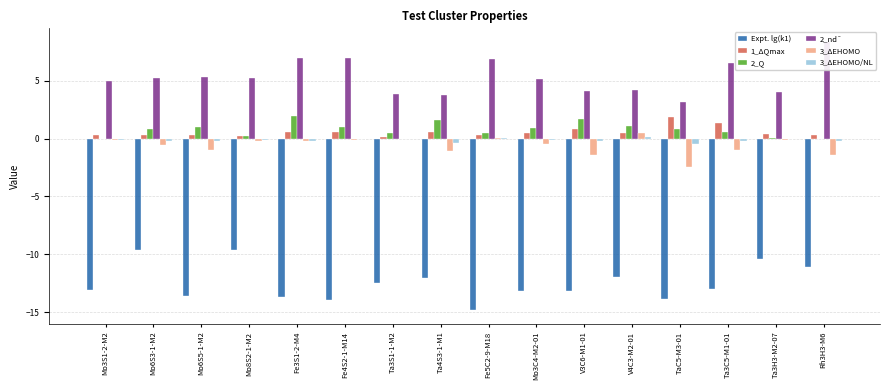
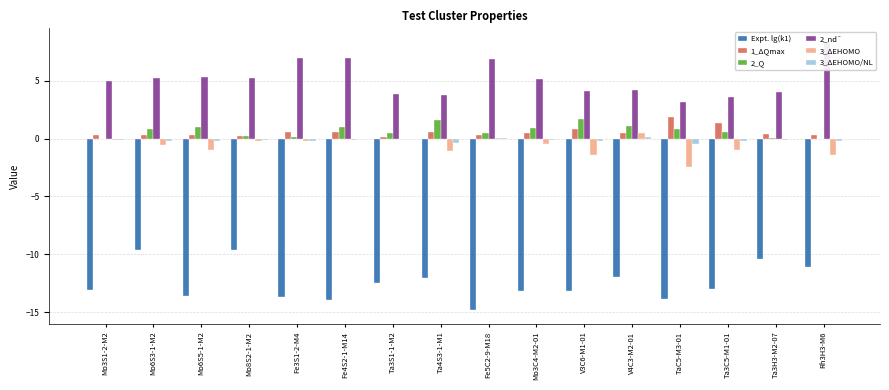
  {
    "Expt. lg(k1)": {
      "Mo3S1-2-M2": -13.1,
      "Mo6S3-1-M2": -9.6,
      "Mo6S5-1-M2": -13.6,
      "Mo8S2-1-M2": -9.6,
      "Fe3S1-2-M4": -13.7,
      "Fe4S2-1-M14": -14.0,
      "Ta3S1-1-M2": -12.4,
      "Ta4S3-1-M1": -12.1,
      "Fe5C2-9-M18": -14.8,
      "Mo3C4-M2-01": -13.1,
      "V3C6-M1-01": -13.1,
      "V4C3-M2-01": -12.0,
      "TaC5-M3-01": -13.8,
      "Ta3C5-M1-01": -13.0,
      "Ta3H3-M2-07": -10.4,
      "Rh3H3-M6": -11.1
    },
    "1_ΔQmax": {
      "Mo3S1-2-M2": 0.3,
      "Mo6S3-1-M2": 0.3,
      "Mo6S5-1-M2": 0.3,
      "Fe3S1-2-M4": 0.6,
      "Fe4S2-1-M14": 0.6,
      "Ta4S3-1-M1": 0.5,
      "Fe5C2-9-M18": 0.3,
      "Mo3C4-M2-01": 0.4,
      "V3C6-M1-01": 0.9,
      "V4C3-M2-01": 0.5,
      "TaC5-M3-01": 1.9,
      "Ta3C5-M1-01": 1.3,
      "Ta3H3-M2-07": 0.4,
      "Rh3H3-M6": 0.3
    },
    "2_Q": {
      "Mo6S3-1-M2": 0.8,
      "Mo6S5-1-M2": 1.0,
-     "Fe3S1-2-M4": 1.9,
+     "Fe3S1-2-M4": 0.1,
      "Fe4S2-1-M14": 1.0,
      "Ta3S1-1-M2": 0.5,
      "Ta4S3-1-M1": 1.6,
      "Fe5C2-9-M18": 0.5,
      "Mo3C4-M2-01": 0.9,
      "V3C6-M1-01": 1.7,
      "V4C3-M2-01": 1.1,
      "TaC5-M3-01": 0.9,
      "Ta3C5-M1-01": 0.6
    },
    "2_nd¯": {
      "Mo3S1-2-M2": 4.9,
      "Mo6S3-1-M2": 5.3,
      "Mo6S5-1-M2": 5.3,
      "Mo8S2-1-M2": 5.2,
      "Fe3S1-2-M4": 6.9,
      "Fe4S2-1-M14": 6.9,
      "Ta3S1-1-M2": 3.8,
      "Ta4S3-1-M1": 3.8,
      "Fe5C2-9-M18": 6.9,
      "Mo3C4-M2-01": 5.1,
      "V3C6-M1-01": 4.1,
      "V4C3-M2-01": 4.2,
      "TaC5-M3-01": 3.2,
-     "Ta3C5-M1-01": 6.6,
+     "Ta3C5-M1-01": 3.6,
      "Ta3H3-M2-07": 4.0
    },
    "3_ΔEHOMO": {
      "Mo6S3-1-M2": -0.6,
      "Mo6S5-1-M2": -1.0,
      "Mo8S2-1-M2": -0.2,
      "Fe3S1-2-M4": -0.2,
      "Ta4S3-1-M1": -1.1,
      "Mo3C4-M2-01": -0.5,
      "V3C6-M1-01": -1.5,
      "V4C3-M2-01": 0.5,
      "TaC5-M3-01": -2.5,
      "Ta3C5-M1-01": -1.0,
      "Rh3H3-M6": -1.5
    },
    "3_ΔEHOMO/NL": {
      "Fe3S1-2-M4": -0.2,
      "Ta4S3-1-M1": -0.4,
      "V3C6-M1-01": -0.2,
      "TaC5-M3-01": -0.5,
      "Rh3H3-M6": -0.2
    }
  }
